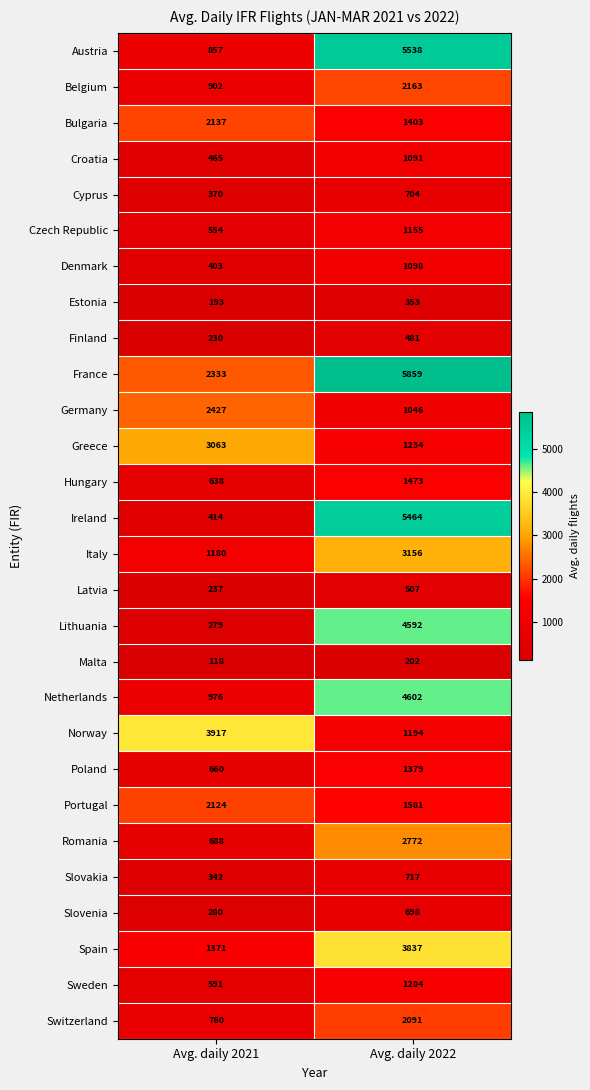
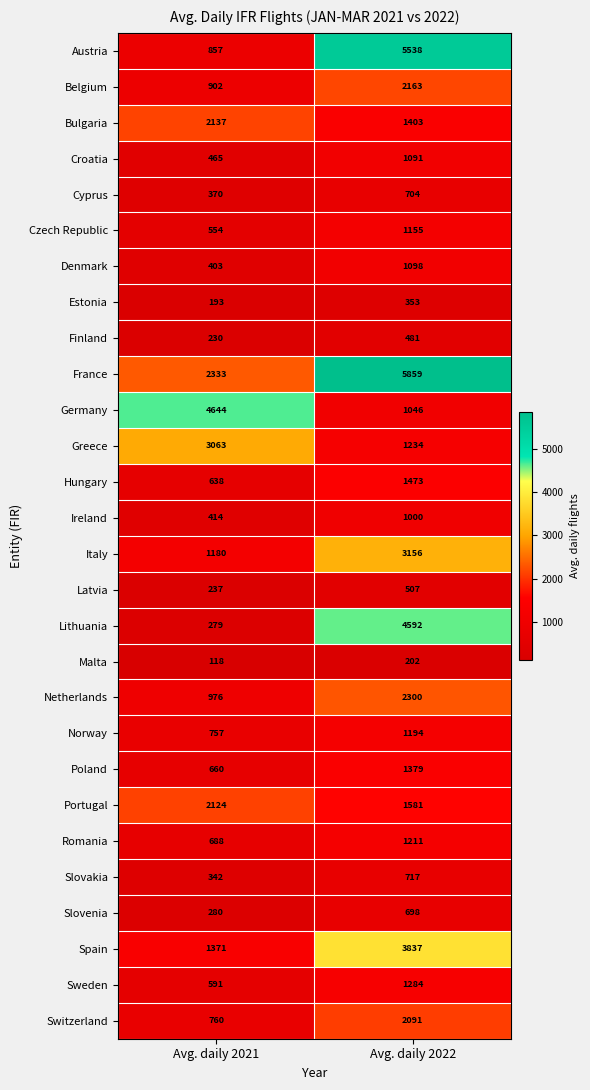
  {
    "Austria": {
      "Avg. daily 2021": 857,
      "Avg. daily 2022": 5538
    },
    "Belgium": {
      "Avg. daily 2021": 902,
      "Avg. daily 2022": 2163
    },
    "Bulgaria": {
      "Avg. daily 2021": 2137,
      "Avg. daily 2022": 1403
    },
    "Croatia": {
      "Avg. daily 2021": 465,
      "Avg. daily 2022": 1091
    },
    "Cyprus": {
      "Avg. daily 2021": 370,
      "Avg. daily 2022": 704
    },
    "Czech Republic": {
      "Avg. daily 2021": 554,
      "Avg. daily 2022": 1155
    },
    "Denmark": {
      "Avg. daily 2021": 403,
      "Avg. daily 2022": 1098
    },
    "Estonia": {
      "Avg. daily 2021": 193,
      "Avg. daily 2022": 353
    },
    "Finland": {
      "Avg. daily 2021": 230,
      "Avg. daily 2022": 481
    },
    "France": {
      "Avg. daily 2021": 2333,
      "Avg. daily 2022": 5859
    },
    "Germany": {
-     "Avg. daily 2021": 2427,
+     "Avg. daily 2021": 4644,
      "Avg. daily 2022": 1046
    },
    "Greece": {
      "Avg. daily 2021": 3063,
      "Avg. daily 2022": 1234
    },
    "Hungary": {
      "Avg. daily 2021": 638,
      "Avg. daily 2022": 1473
    },
    "Ireland": {
      "Avg. daily 2021": 414,
-     "Avg. daily 2022": 5464
+     "Avg. daily 2022": 1000
    },
    "Italy": {
      "Avg. daily 2021": 1180,
      "Avg. daily 2022": 3156
    },
    "Latvia": {
      "Avg. daily 2021": 237,
      "Avg. daily 2022": 507
    },
    "Lithuania": {
      "Avg. daily 2021": 279,
      "Avg. daily 2022": 4592
    },
    "Malta": {
      "Avg. daily 2021": 118,
      "Avg. daily 2022": 202
    },
    "Netherlands": {
      "Avg. daily 2021": 976,
-     "Avg. daily 2022": 4602
+     "Avg. daily 2022": 2300
    },
    "Norway": {
-     "Avg. daily 2021": 3917,
+     "Avg. daily 2021": 757,
      "Avg. daily 2022": 1194
    },
    "Poland": {
      "Avg. daily 2021": 660,
      "Avg. daily 2022": 1379
    },
    "Portugal": {
      "Avg. daily 2021": 2124,
      "Avg. daily 2022": 1581
    },
    "Romania": {
      "Avg. daily 2021": 688,
-     "Avg. daily 2022": 2772
+     "Avg. daily 2022": 1211
    },
    "Slovakia": {
      "Avg. daily 2021": 342,
      "Avg. daily 2022": 717
    },
    "Slovenia": {
      "Avg. daily 2021": 280,
      "Avg. daily 2022": 698
    },
    "Spain": {
      "Avg. daily 2021": 1371,
      "Avg. daily 2022": 3837
    },
    "Sweden": {
      "Avg. daily 2021": 591,
      "Avg. daily 2022": 1284
    },
    "Switzerland": {
      "Avg. daily 2021": 760,
      "Avg. daily 2022": 2091
    }
  }
